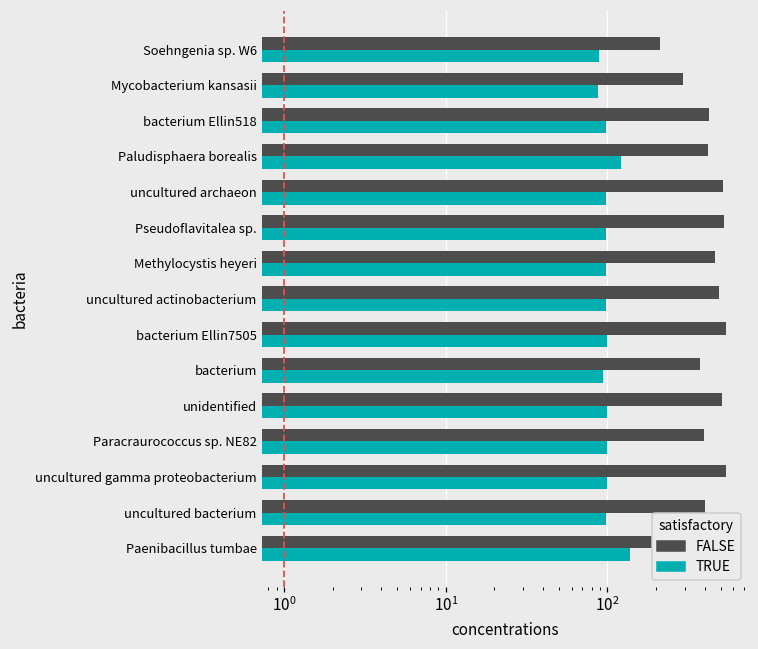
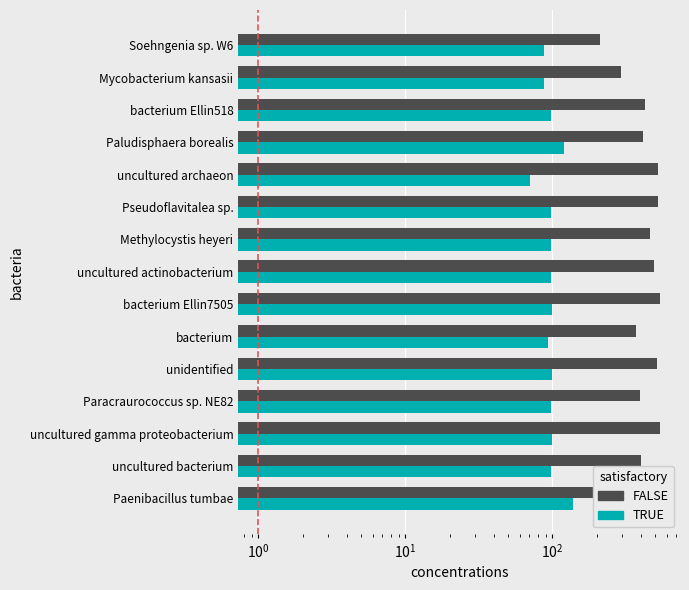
  {
    "FALSE": {
      "Soehngenia sp. W6": 210,
      "Mycobacterium kansasii": 290,
      "bacterium Ellin518": 430,
      "Paludisphaera borealis": 420,
      "uncultured archaeon": 520,
      "Pseudoflavitalea sp.": 520,
      "Methylocystis heyeri": 460,
      "uncultured actinobacterium": 490,
      "bacterium Ellin7505": 540,
      "bacterium": 370,
      "unidentified": 510,
      "Paracraurococcus sp. NE82": 400,
      "uncultured gamma proteobacterium": 540,
      "uncultured bacterium": 400
    },
    "TRUE": {
      "Soehngenia sp. W6": 90,
      "Mycobacterium kansasii": 90,
      "bacterium Ellin518": 100,
      "Paludisphaera borealis": 120,
-     "uncultured archaeon": 100,
+     "uncultured archaeon": 70,
      "Pseudoflavitalea sp.": 100,
      "Methylocystis heyeri": 100,
      "uncultured actinobacterium": 100,
      "bacterium Ellin7505": 100,
      "bacterium": 90,
      "unidentified": 100,
      "Paracraurococcus sp. NE82": 100,
      "uncultured gamma proteobacterium": 100,
      "uncultured bacterium": 100,
      "Paenibacillus tumbae": 140
    }
  }
